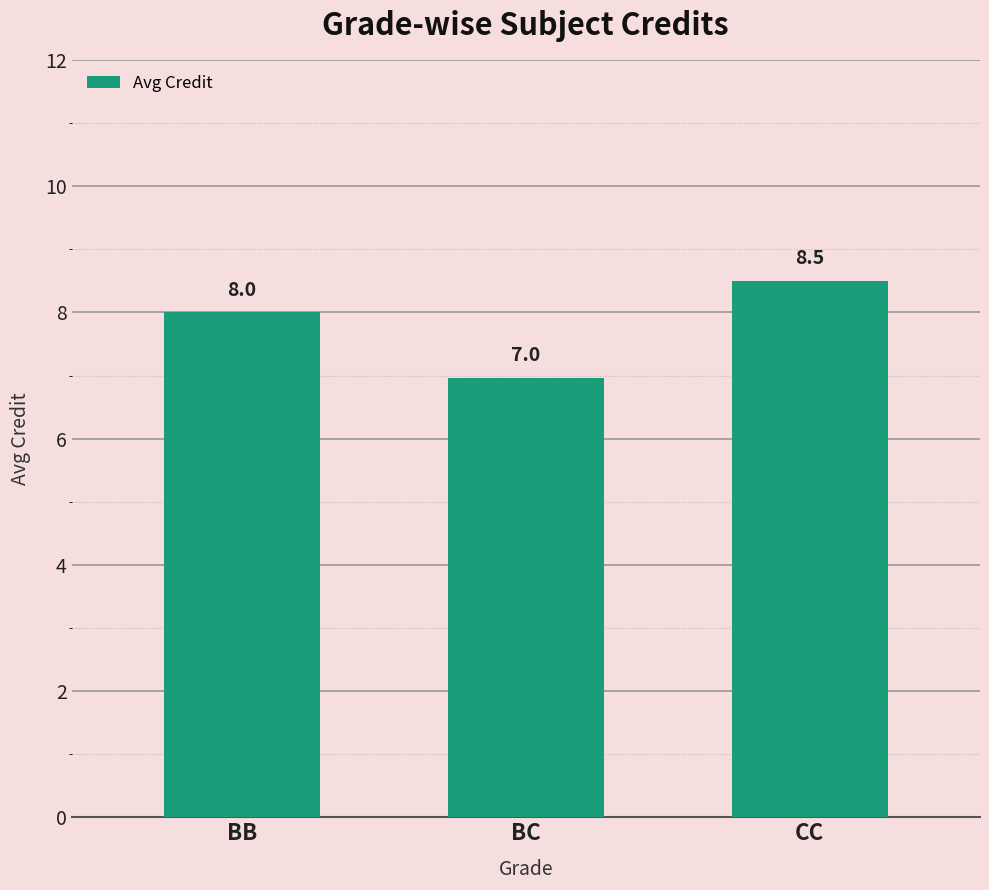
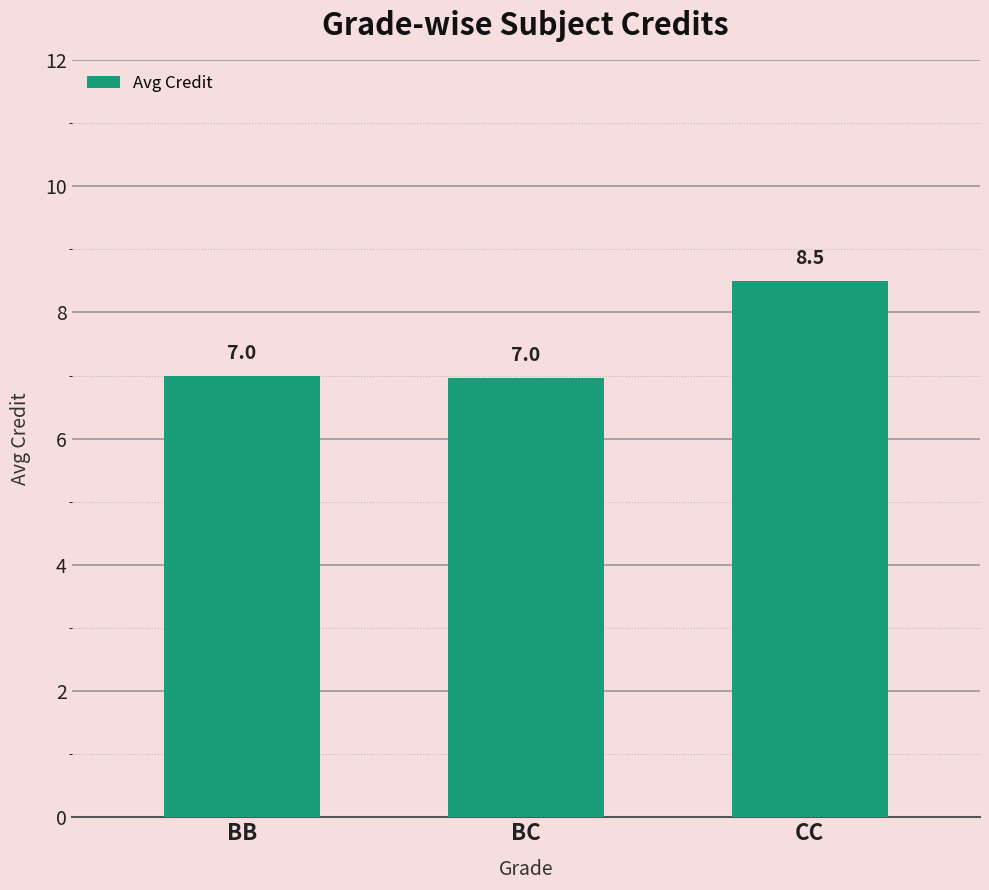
  {
-   "BB": 8.0,
+   "BB": 7.0,
    "BC": 7.0,
    "CC": 8.5
  }
